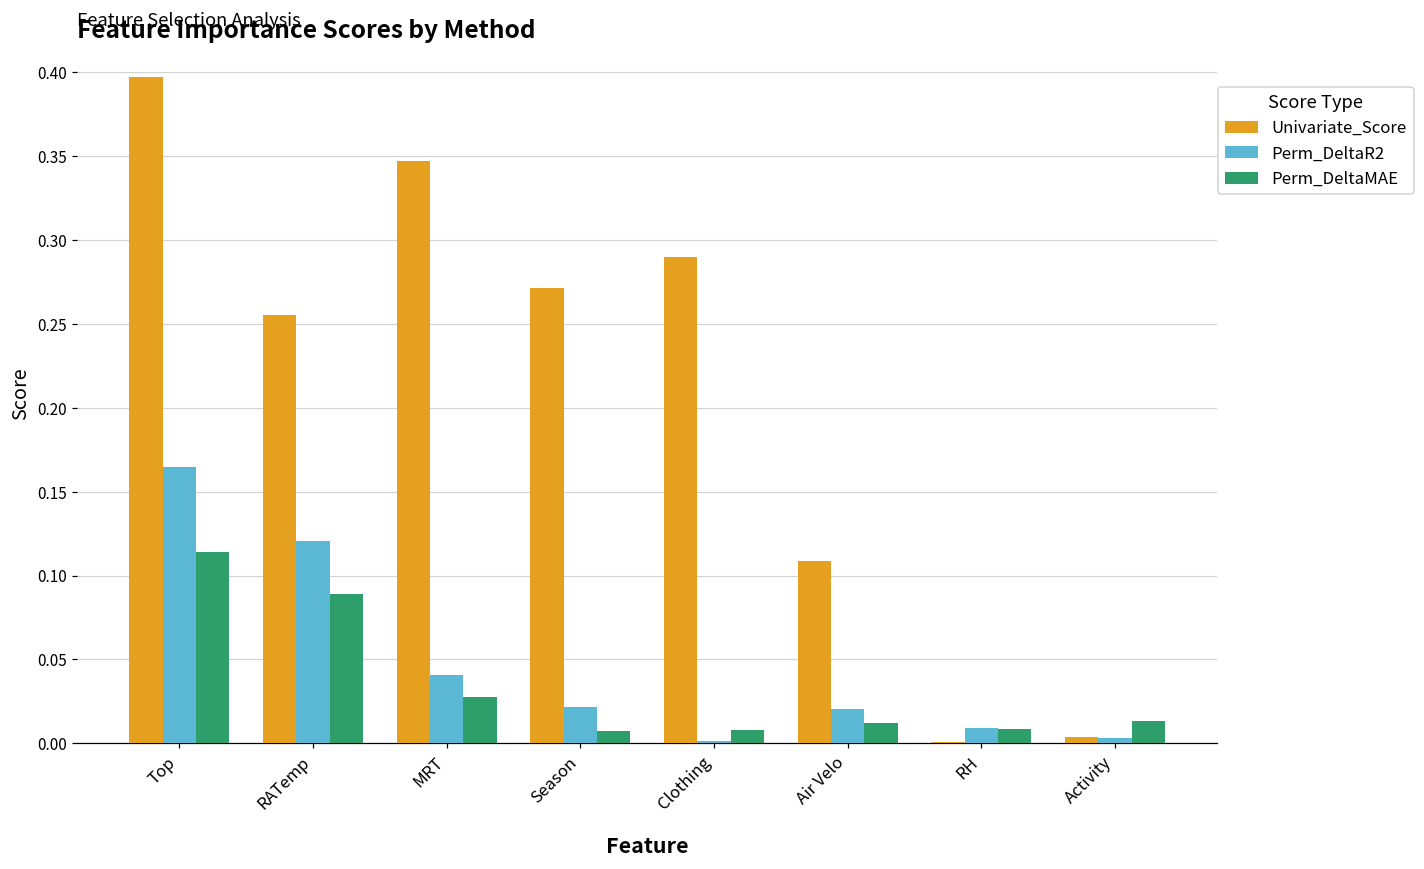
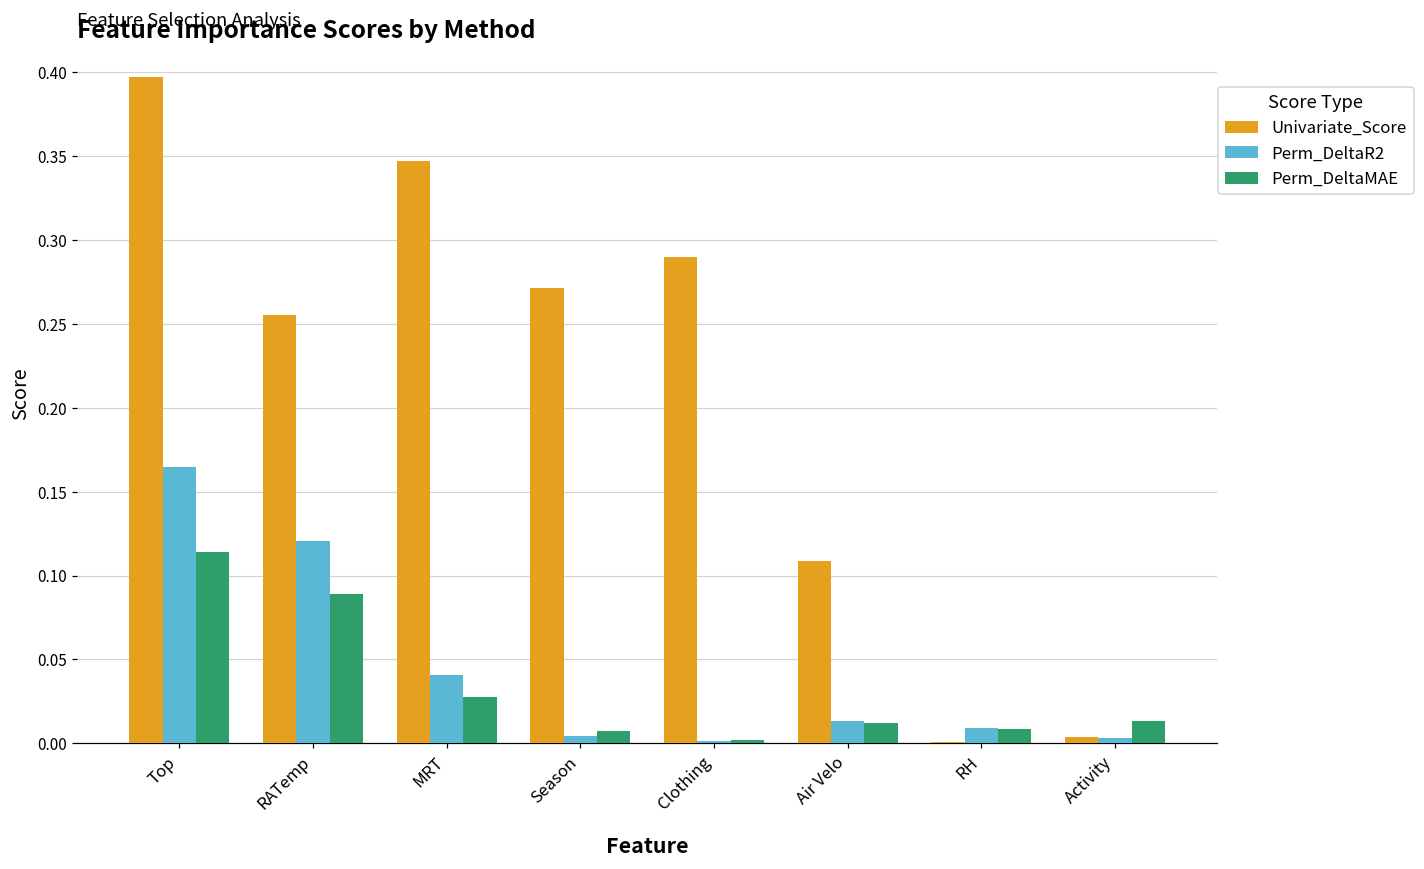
  {
    "Univariate_Score": {
      "Top": 0.398,
      "RATemp": 0.256,
      "MRT": 0.347,
      "Season": 0.272,
      "Clothing": 0.290,
      "Air Velo": 0.109,
      "Activity": 0.004
    },
    "Perm_DeltaR2": {
      "Top": 0.165,
      "RATemp": 0.120,
      "MRT": 0.041,
-     "Season": 0.021,
-     "Air Velo": 0.021,
+     "Season": 0.005,
+     "Air Velo": 0.013,
      "RH": 0.009,
      "Activity": 0.003
    },
    "Perm_DeltaMAE": {
      "Top": 0.114,
      "RATemp": 0.089,
      "MRT": 0.028,
      "Season": 0.007,
-     "Clothing": 0.008,
+     "Clothing": 0.002,
      "Air Velo": 0.012,
      "RH": 0.008,
      "Activity": 0.013
    }
  }
